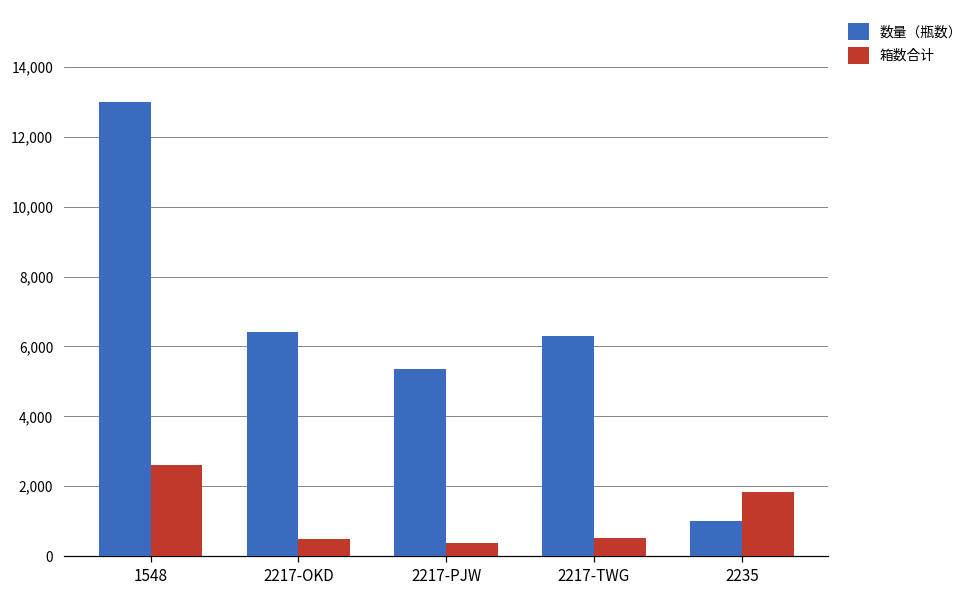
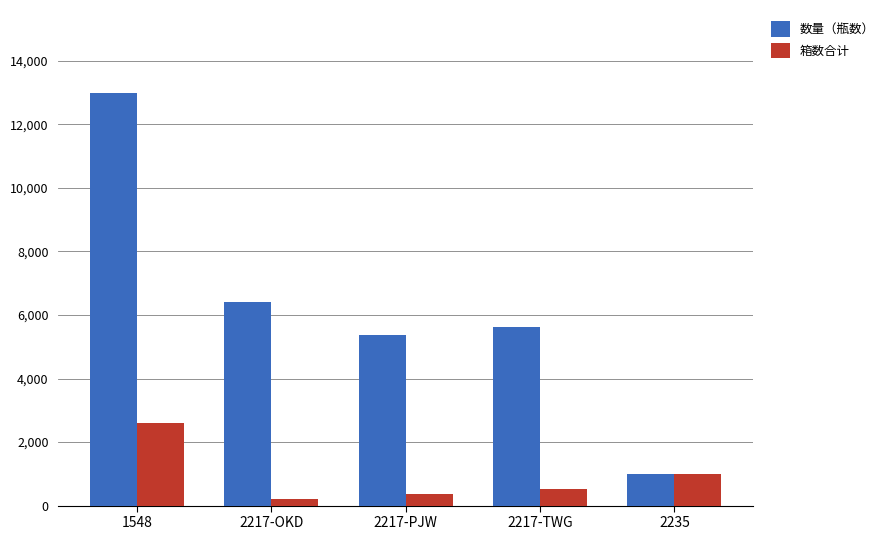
  {
    "数量（瓶数）": {
      "1548": "13,000",
      "2217-OKD": "6,400",
      "2217-PJW": "5,400",
-     "2217-TWG": "6,300",
+     "2217-TWG": "5,600",
      "2235": "1,000"
    },
    "箱数合计": {
      "1548": "2,600",
-     "2217-OKD": "500",
+     "2217-OKD": "200",
      "2217-PJW": "400",
      "2217-TWG": "500",
-     "2235": "1,800"
+     "2235": "1,000"
    }
  }
